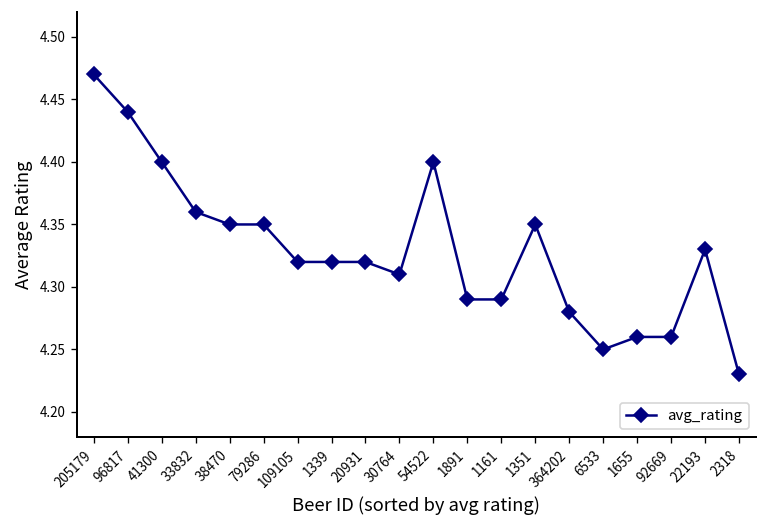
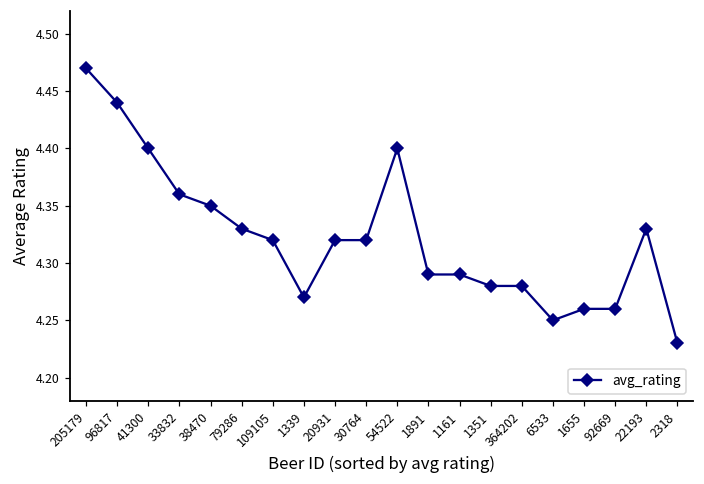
  {
    "205179": 4.47,
    "96817": 4.44,
    "41300": 4.40,
    "33832": 4.36,
    "38470": 4.35,
-   "79286": 4.35,
+   "79286": 4.33,
    "109105": 4.32,
-   "1339": 4.32,
+   "1339": 4.27,
    "20931": 4.32,
-   "30764": 4.31,
+   "30764": 4.32,
    "54522": 4.40,
    "1891": 4.29,
    "1161": 4.29,
-   "1351": 4.35,
+   "1351": 4.28,
    "364202": 4.28,
    "6533": 4.25,
    "1655": 4.26,
    "92669": 4.26,
    "22193": 4.33,
    "2318": 4.23
  }
